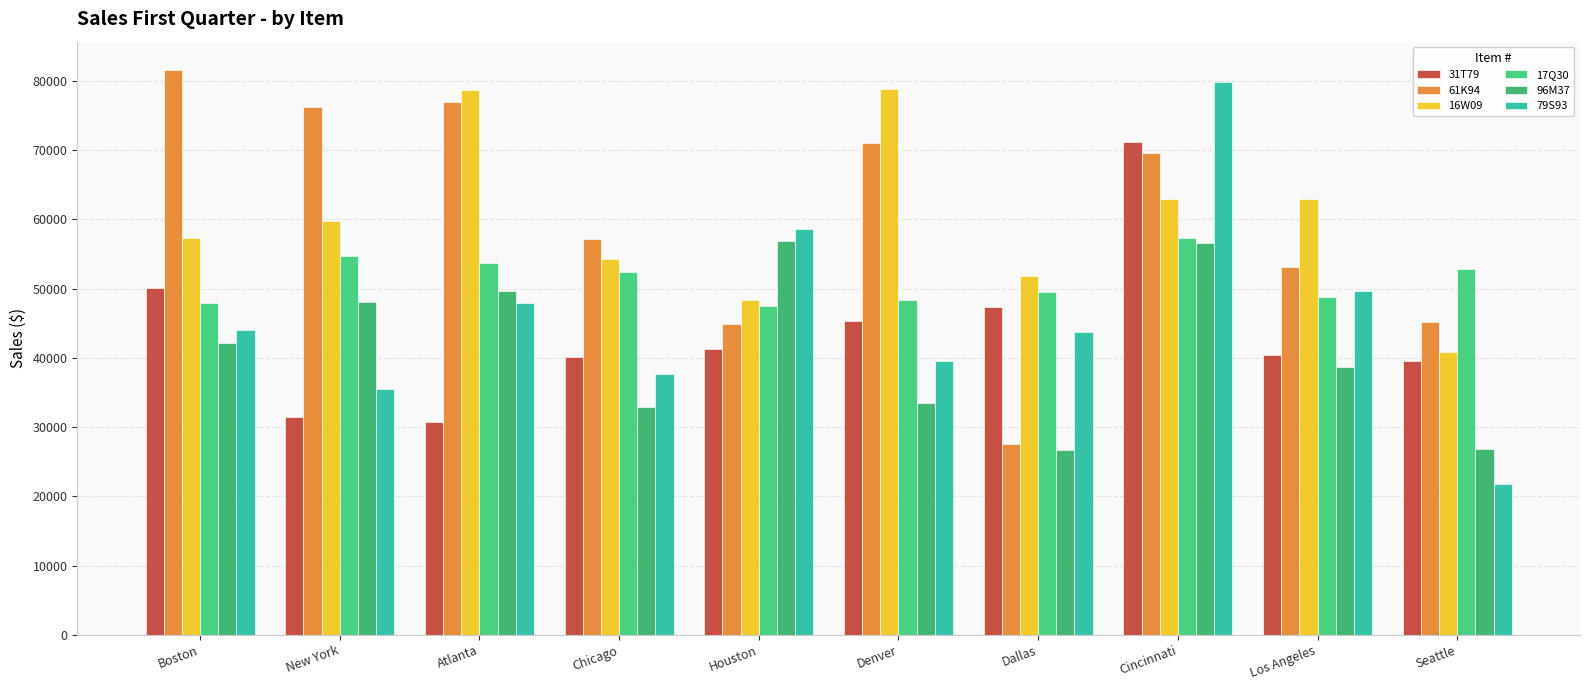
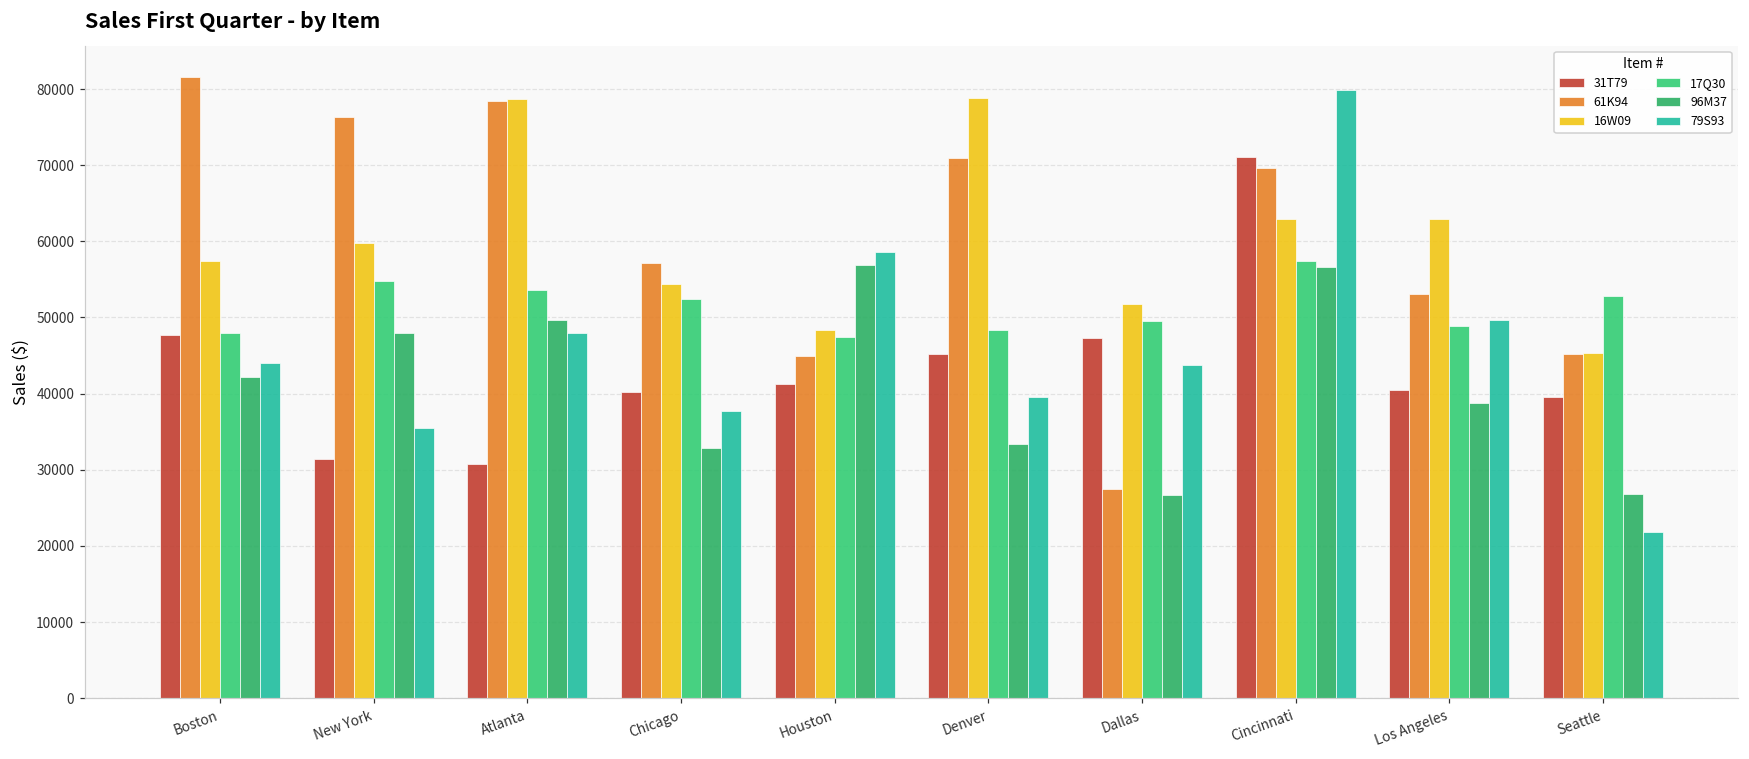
  {
    "31T79": {
-     "Boston": 50000,
+     "Boston": 48000,
      "New York": 31000,
      "Atlanta": 31000,
      "Chicago": 40000,
      "Houston": 41000,
      "Denver": 45000,
      "Dallas": 47000,
      "Cincinnati": 71000,
      "Los Angeles": 40000,
      "Seattle": 40000
    },
    "61K94": {
      "Boston": 82000,
      "New York": 76000,
-     "Atlanta": 77000,
+     "Atlanta": 78000,
      "Chicago": 57000,
      "Houston": 45000,
      "Denver": 71000,
      "Dallas": 27000,
      "Cincinnati": 70000,
      "Los Angeles": 53000,
      "Seattle": 45000
    },
    "16W09": {
      "Boston": 57000,
      "New York": 60000,
      "Atlanta": 79000,
      "Chicago": 54000,
      "Houston": 48000,
      "Denver": 79000,
      "Dallas": 52000,
      "Cincinnati": 63000,
      "Los Angeles": 63000,
-     "Seattle": 41000
+     "Seattle": 45000
    }
  }
